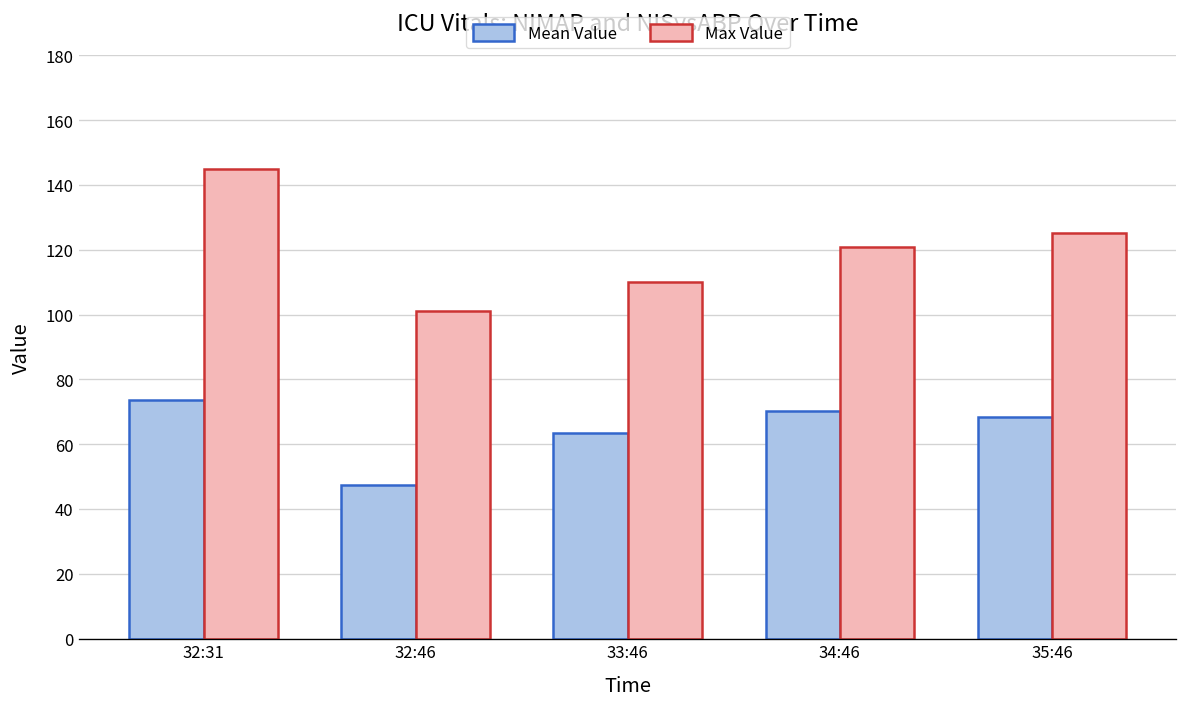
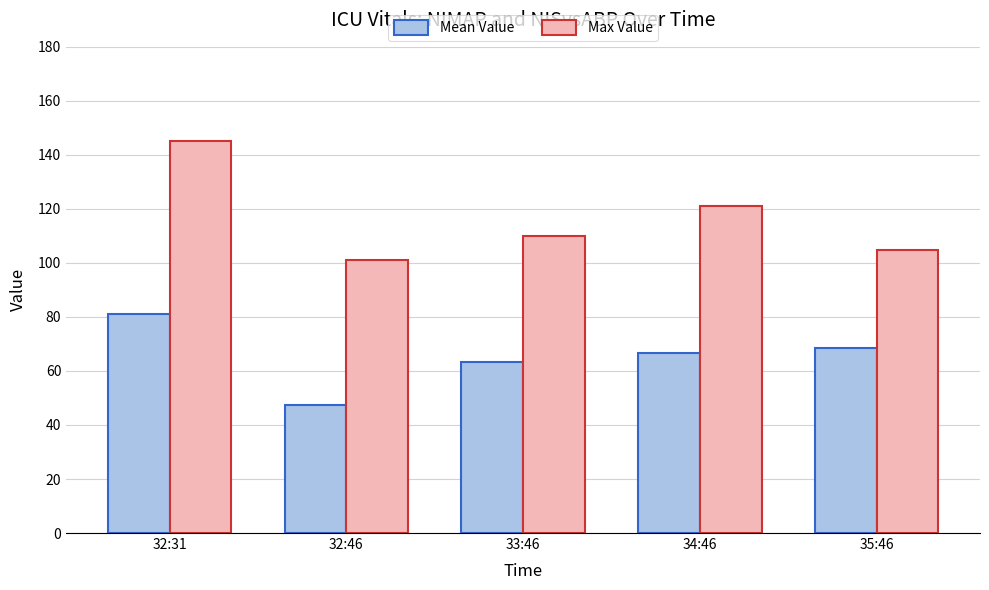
  {
    "Mean Value": {
-     "32:31": 74,
+     "32:31": 81,
      "32:46": 47,
      "33:46": 63,
-     "34:46": 70,
+     "34:46": 67,
      "35:46": 68
    },
    "Max Value": {
      "32:31": 145,
      "32:46": 101,
      "33:46": 110,
      "34:46": 121,
-     "35:46": 125
+     "35:46": 105
    }
  }
